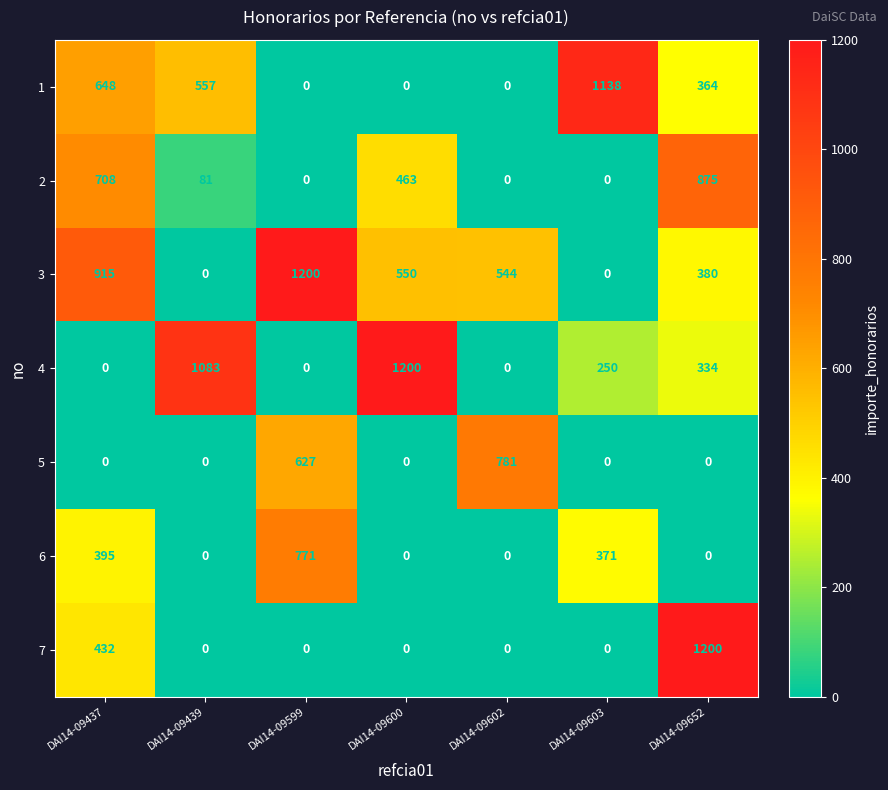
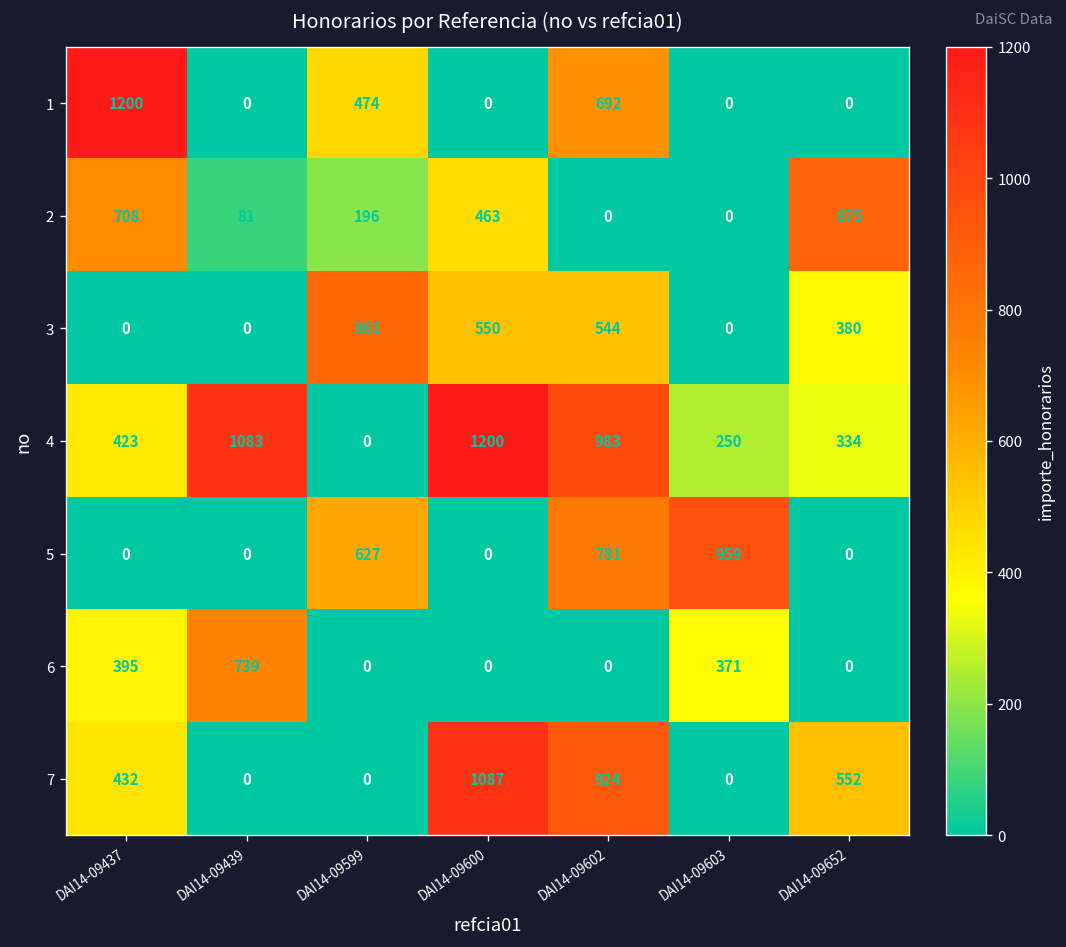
  {
    "1": {
-     "DAI14-09437": 648,
-     "DAI14-09439": 557,
-     "DAI14-09599": 0,
+     "DAI14-09437": 1200,
+     "DAI14-09439": 0,
+     "DAI14-09599": 474,
      "DAI14-09600": 0,
-     "DAI14-09602": 0,
-     "DAI14-09603": 1138,
-     "DAI14-09652": 364
+     "DAI14-09602": 692,
+     "DAI14-09603": 0,
+     "DAI14-09652": 0
    },
    "2": {
      "DAI14-09437": 708,
      "DAI14-09439": 81,
-     "DAI14-09599": 0,
+     "DAI14-09599": 196,
      "DAI14-09600": 463,
      "DAI14-09602": 0,
      "DAI14-09603": 0,
      "DAI14-09652": 875
    },
    "3": {
-     "DAI14-09437": 915,
+     "DAI14-09437": 0,
      "DAI14-09439": 0,
-     "DAI14-09599": 1200,
+     "DAI14-09599": 861,
      "DAI14-09600": 550,
      "DAI14-09602": 544,
      "DAI14-09603": 0,
      "DAI14-09652": 380
    },
    "4": {
-     "DAI14-09437": 0,
+     "DAI14-09437": 423,
      "DAI14-09439": 1083,
      "DAI14-09599": 0,
      "DAI14-09600": 1200,
-     "DAI14-09602": 0,
+     "DAI14-09602": 983,
      "DAI14-09603": 250,
      "DAI14-09652": 334
    },
    "5": {
      "DAI14-09437": 0,
      "DAI14-09439": 0,
      "DAI14-09599": 627,
      "DAI14-09600": 0,
      "DAI14-09602": 781,
-     "DAI14-09603": 0,
+     "DAI14-09603": 959,
      "DAI14-09652": 0
    },
    "6": {
      "DAI14-09437": 395,
-     "DAI14-09439": 0,
-     "DAI14-09599": 771,
+     "DAI14-09439": 739,
+     "DAI14-09599": 0,
      "DAI14-09600": 0,
      "DAI14-09602": 0,
      "DAI14-09603": 371,
      "DAI14-09652": 0
    },
    "7": {
      "DAI14-09437": 432,
      "DAI14-09439": 0,
      "DAI14-09599": 0,
-     "DAI14-09600": 0,
-     "DAI14-09602": 0,
+     "DAI14-09600": 1087,
+     "DAI14-09602": 924,
      "DAI14-09603": 0,
-     "DAI14-09652": 1200
+     "DAI14-09652": 552
    }
  }
